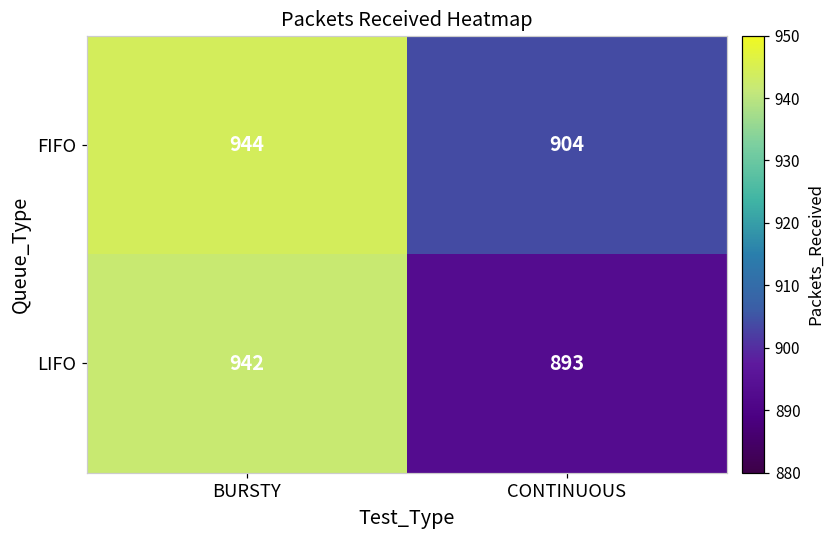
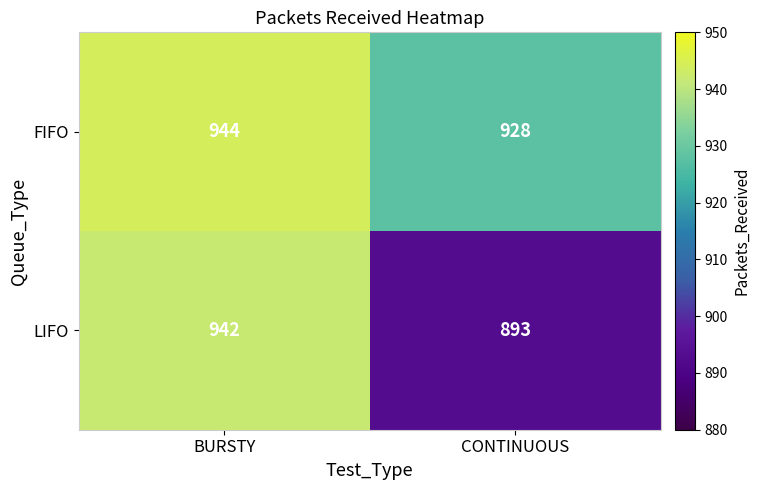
  {
    "FIFO": {
      "BURSTY": 944,
-     "CONTINUOUS": 904
+     "CONTINUOUS": 928
    },
    "LIFO": {
      "BURSTY": 942,
      "CONTINUOUS": 893
    }
  }
